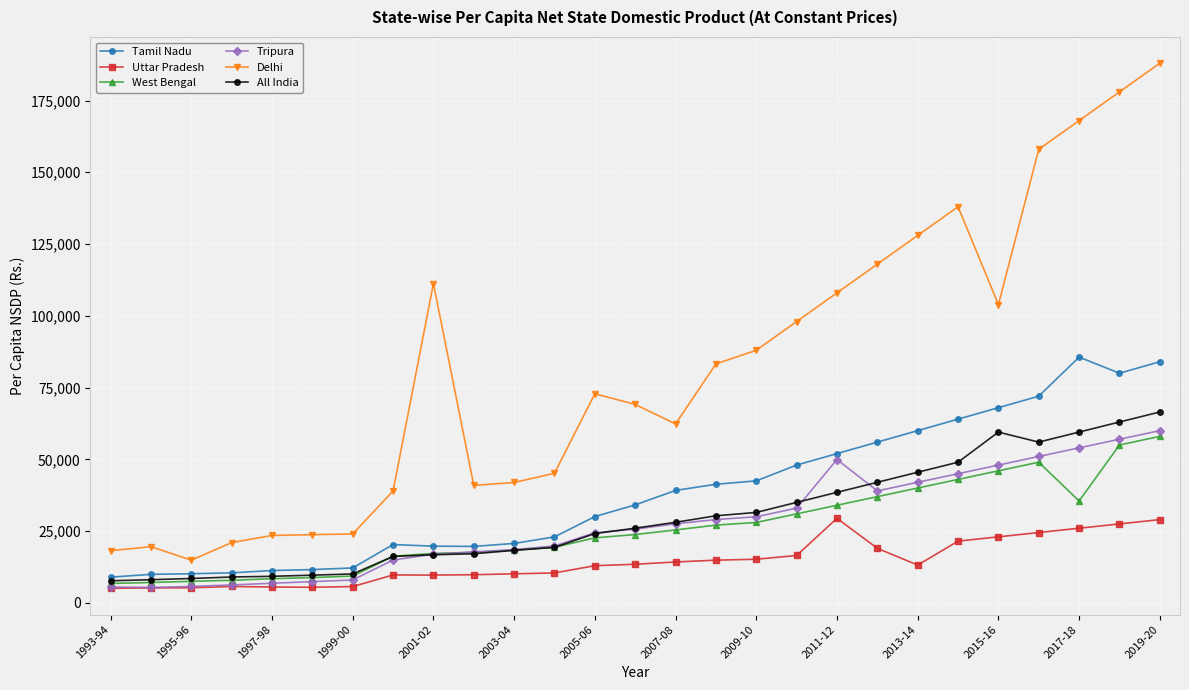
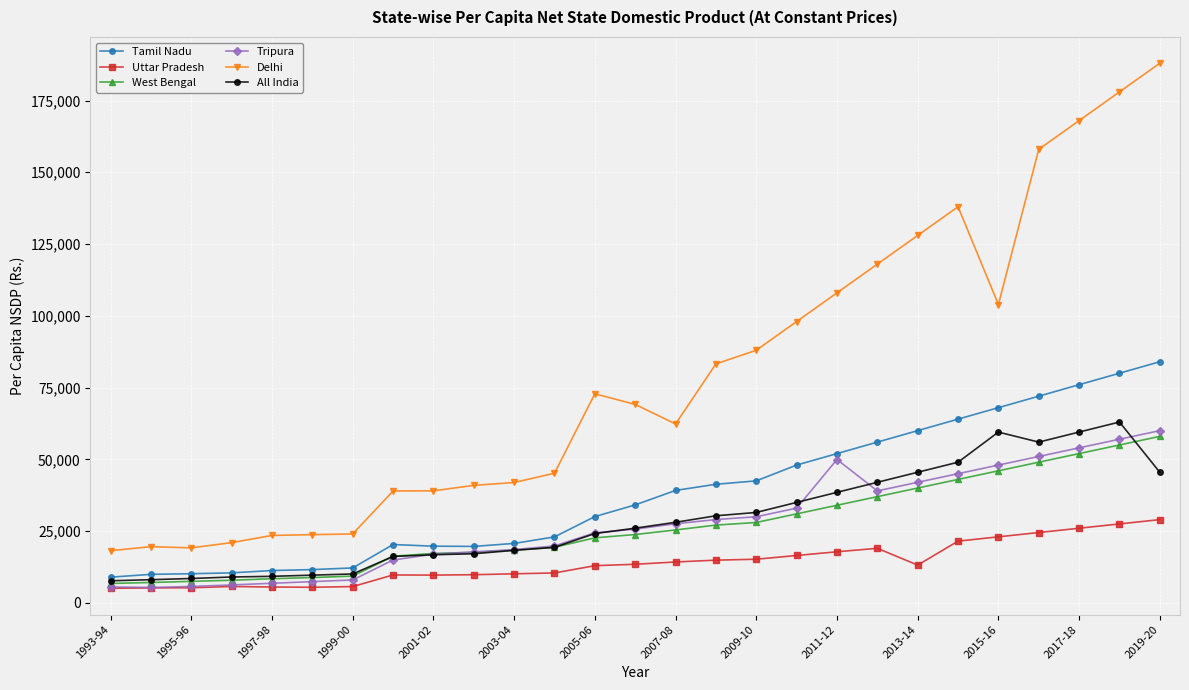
  {
    "Tamil Nadu": {
      "1993-94": "9,000",
      "1995-96": "10,000",
      "1997-98": "11,000",
      "1999-00": "12,000",
      "2001-02": "20,000",
      "2003-04": "21,000",
      "2005-06": "30,000",
      "2007-08": "39,000",
      "2009-10": "43,000",
      "2011-12": "52,000",
      "2013-14": "60,000",
      "2015-16": "68,000",
-     "2017-18": "86,000",
+     "2017-18": "76,000",
      "2019-20": "84,000"
    },
    "Uttar Pradesh": {
      "1997-98": "6,000",
      "1999-00": "6,000",
      "2001-02": "10,000",
      "2003-04": "10,000",
      "2005-06": "13,000",
      "2007-08": "14,000",
      "2009-10": "15,000",
-     "2011-12": "29,000",
+     "2011-12": "18,000",
      "2013-14": "13,000",
      "2015-16": "23,000",
      "2017-18": "26,000",
      "2019-20": "29,000"
    },
    "West Bengal": {
      "1993-94": "7,000",
      "1995-96": "7,000",
      "2005-06": "23,000",
      "2007-08": "25,000",
      "2009-10": "28,000",
      "2011-12": "34,000",
      "2013-14": "40,000",
      "2015-16": "46,000",
-     "2017-18": "35,000",
+     "2017-18": "52,000",
      "2019-20": "58,000"
    },
    "Tripura": {
      "1997-98": "7,000",
      "1999-00": "8,000",
      "2009-10": "30,000",
      "2011-12": "50,000",
      "2013-14": "42,000",
      "2015-16": "48,000",
      "2017-18": "54,000",
      "2019-20": "60,000"
    },
    "Delhi": {
      "1993-94": "18,000",
-     "1995-96": "15,000",
+     "1995-96": "19,000",
      "1997-98": "23,000",
      "1999-00": "24,000",
-     "2001-02": "111,000",
+     "2001-02": "39,000",
      "2003-04": "42,000",
      "2005-06": "73,000",
      "2007-08": "62,000",
      "2009-10": "88,000",
      "2011-12": "108,000",
      "2013-14": "128,000",
      "2015-16": "104,000",
      "2017-18": "168,000",
      "2019-20": "188,000"
    },
    "All India": {
      "1993-94": "8,000",
      "1995-96": "8,000",
      "2009-10": "32,000",
      "2011-12": "39,000",
      "2013-14": "46,000",
      "2015-16": "59,000",
      "2017-18": "60,000",
-     "2019-20": "67,000"
+     "2019-20": "45,000"
    }
  }
